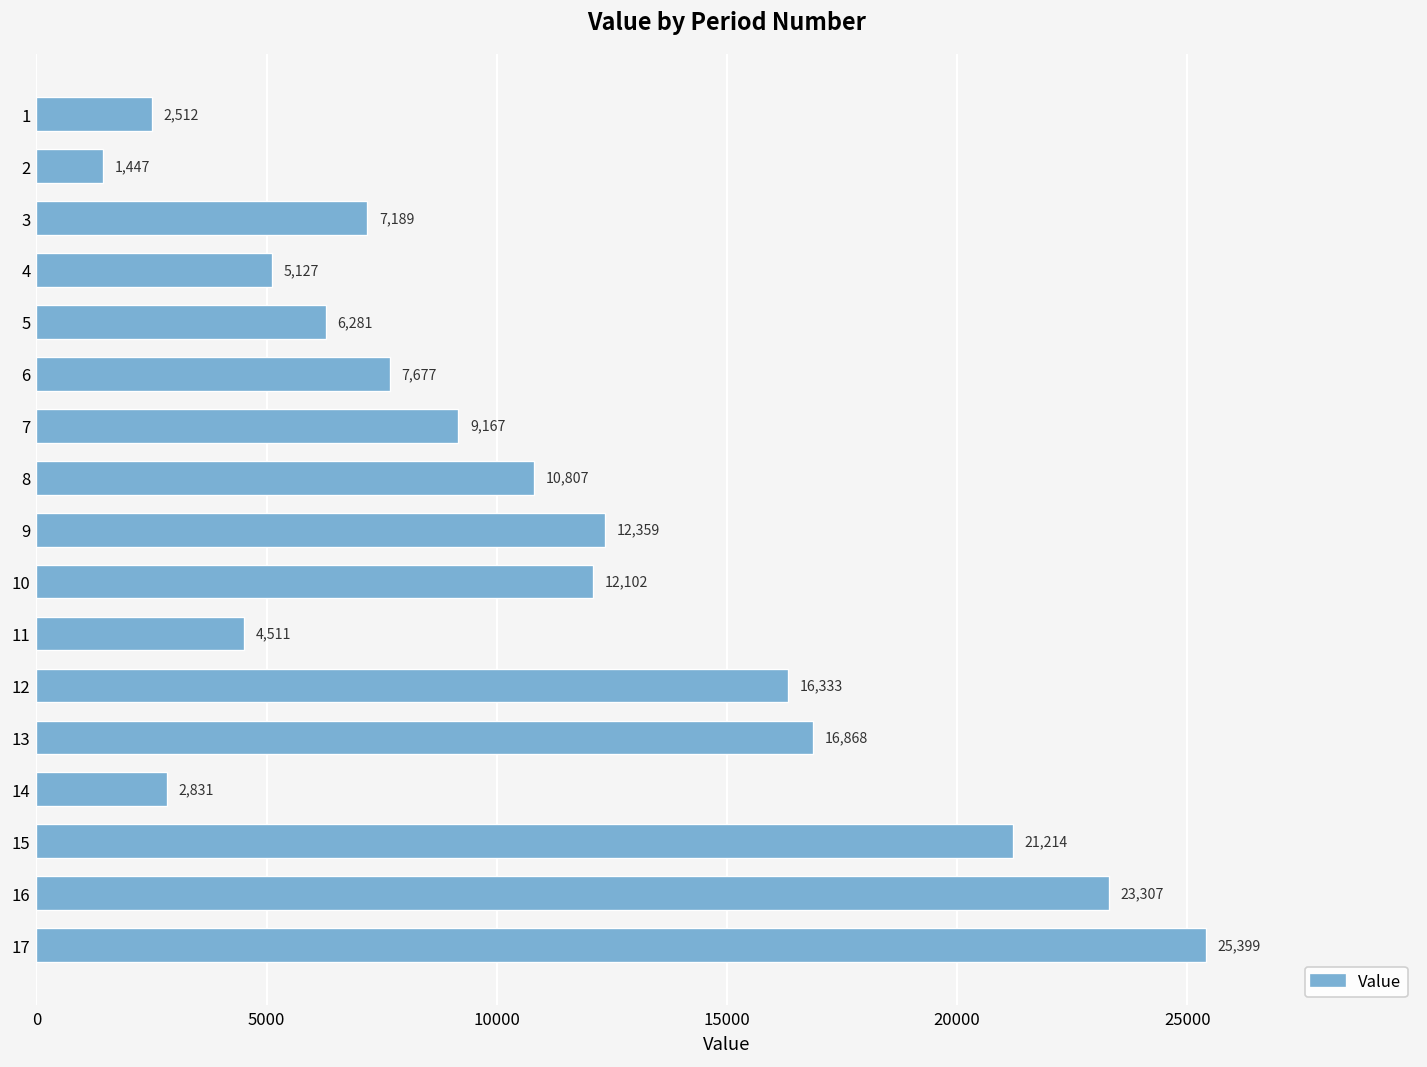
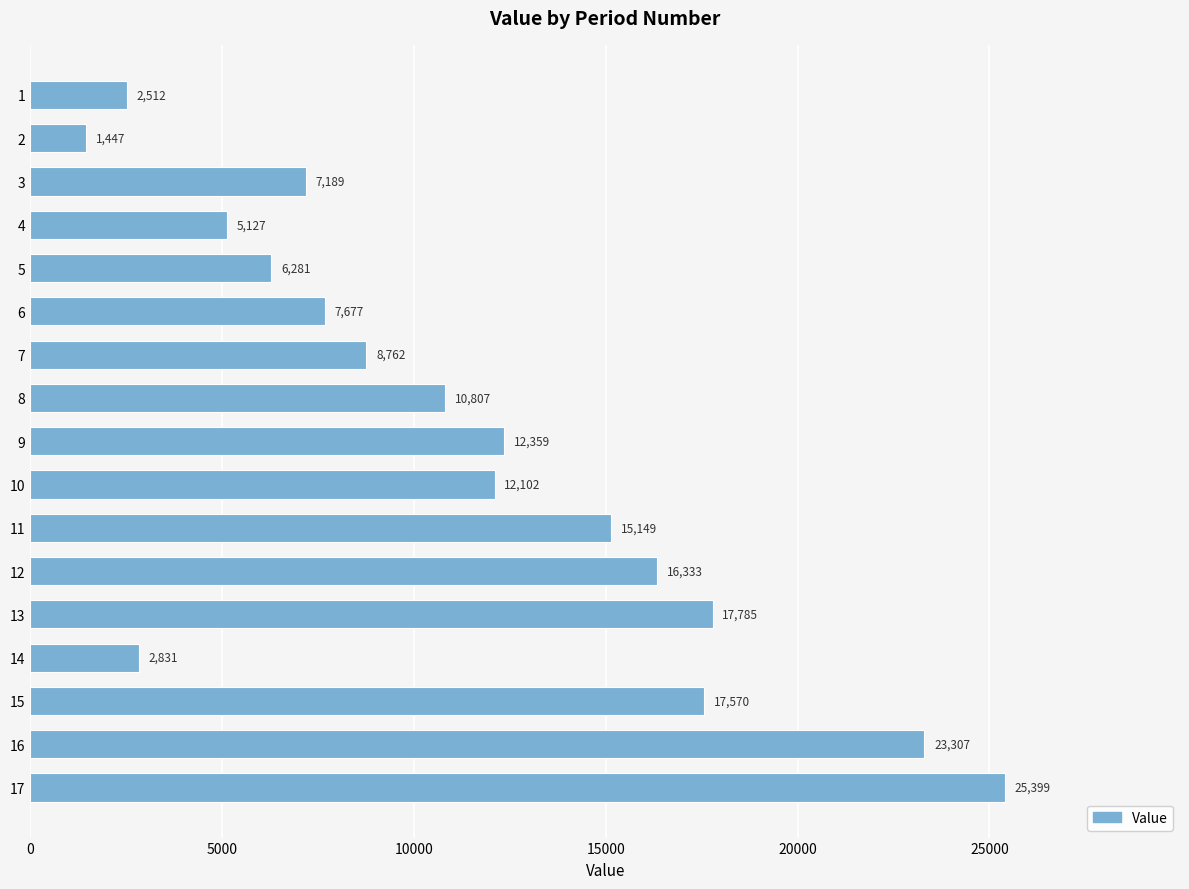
  {
    "1": "2,512",
    "2": "1,447",
    "3": "7,189",
    "4": "5,127",
    "5": "6,281",
    "6": "7,677",
-   "7": "9,167",
+   "7": "8,762",
    "8": "10,807",
    "9": "12,359",
    "10": "12,102",
-   "11": "4,511",
+   "11": "15,149",
    "12": "16,333",
-   "13": "16,868",
+   "13": "17,785",
    "14": "2,831",
-   "15": "21,214",
+   "15": "17,570",
    "16": "23,307",
    "17": "25,399"
  }
